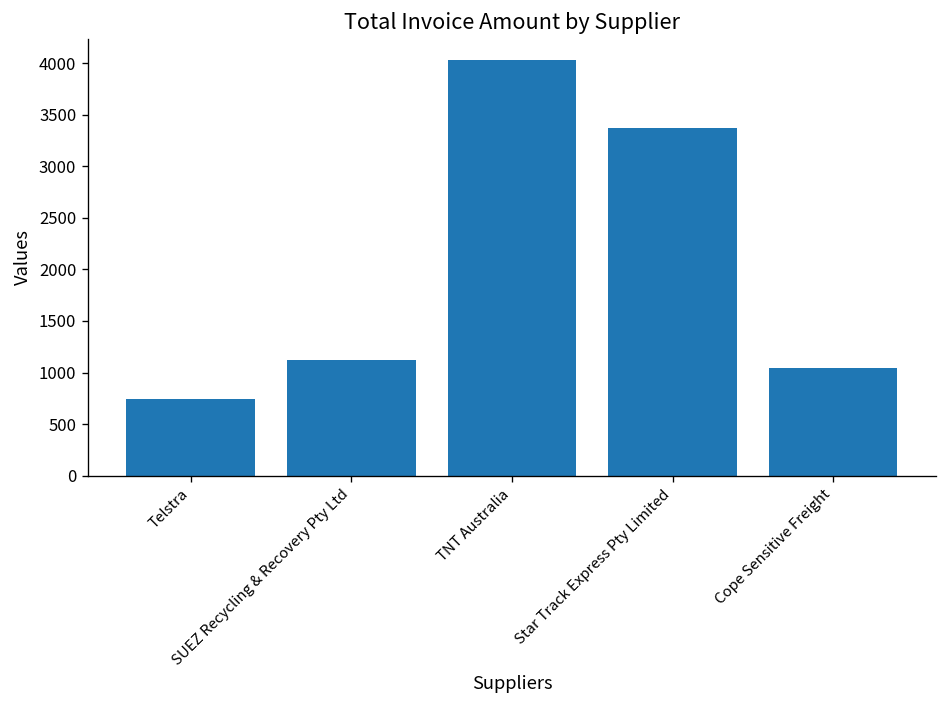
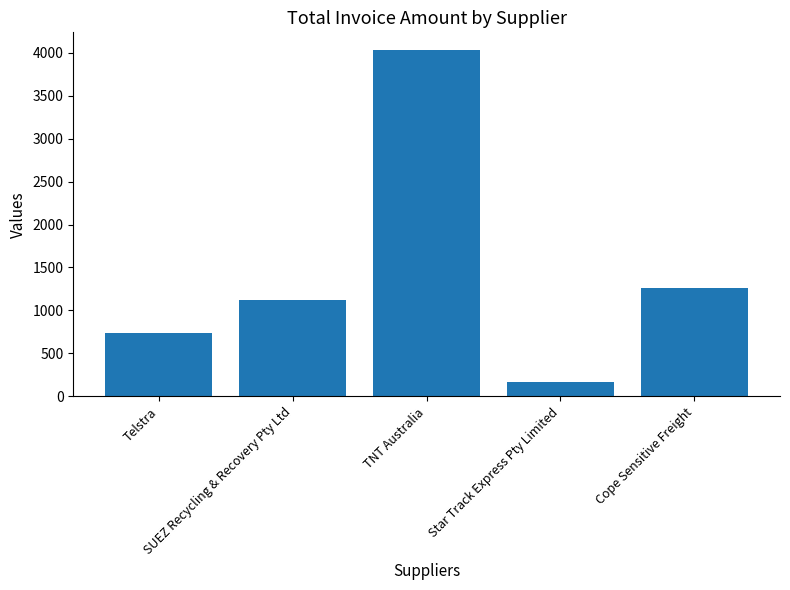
  {
    "Telstra": 700,
    "SUEZ Recycling & Recovery Pty Ltd": 1100,
    "TNT Australia": 4000,
-   "Star Track Express Pty Limited": 3400,
-   "Cope Sensitive Freight": 1000
+   "Star Track Express Pty Limited": 200,
+   "Cope Sensitive Freight": 1300
  }
